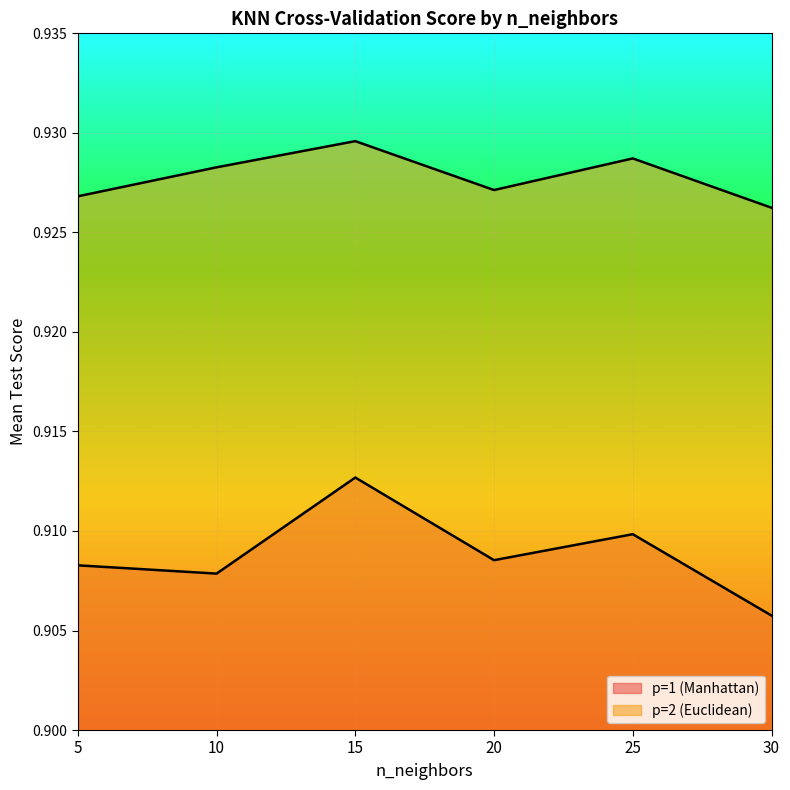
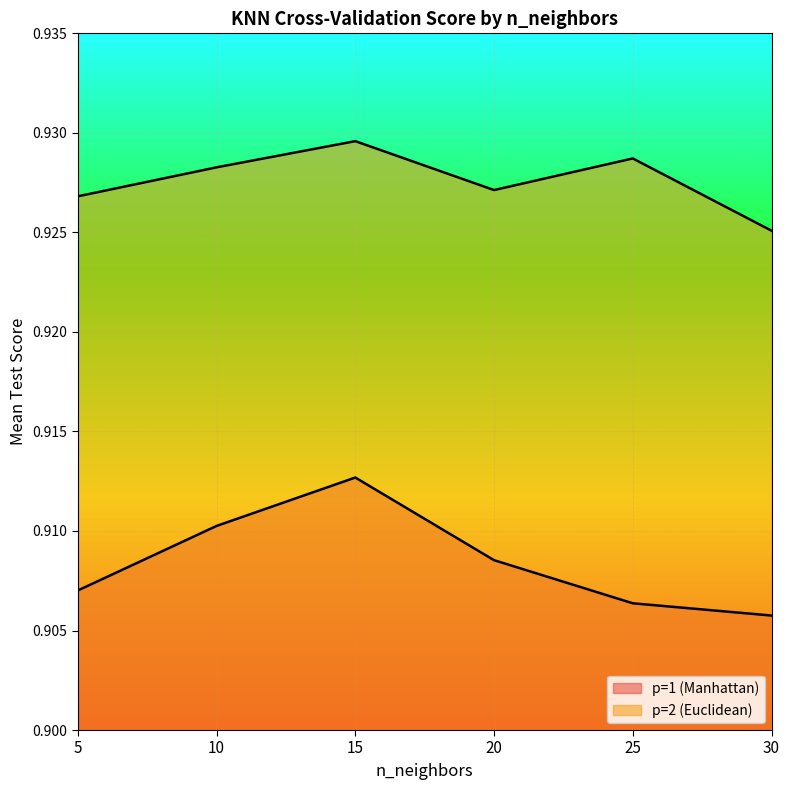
  {
    "p=1 (Manhattan)": {
-     "5": 0.9083,
-     "10": 0.9079,
+     "5": 0.9070,
+     "10": 0.9103,
      "15": 0.9127,
      "20": 0.9085,
-     "25": 0.9098,
+     "25": 0.9064,
      "30": 0.9058
    },
    "p=2 (Euclidean)": {
      "5": 0.9268,
      "10": 0.9283,
      "15": 0.9296,
      "20": 0.9271,
      "25": 0.9287,
-     "30": 0.9262
+     "30": 0.9251
    }
  }
